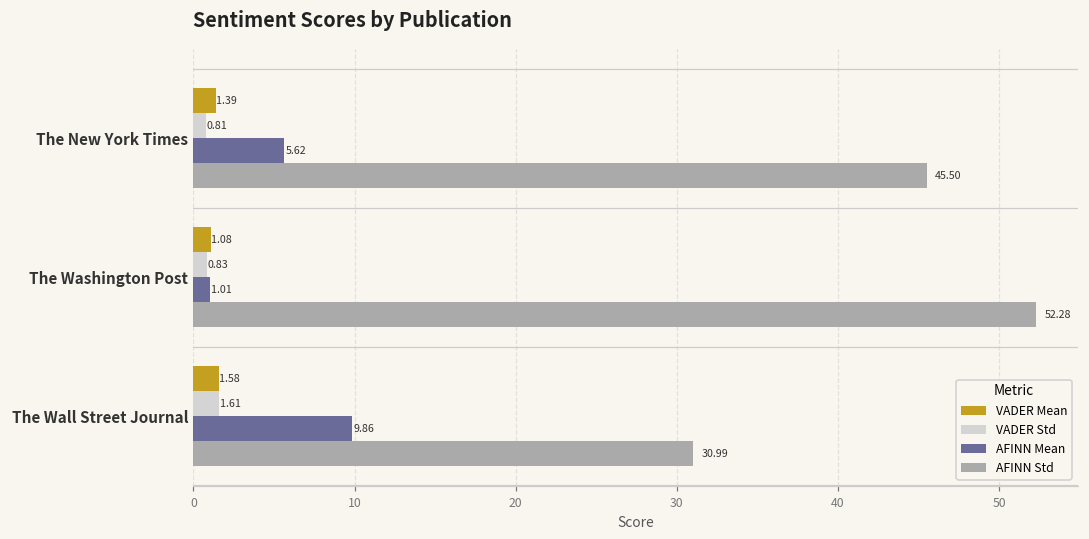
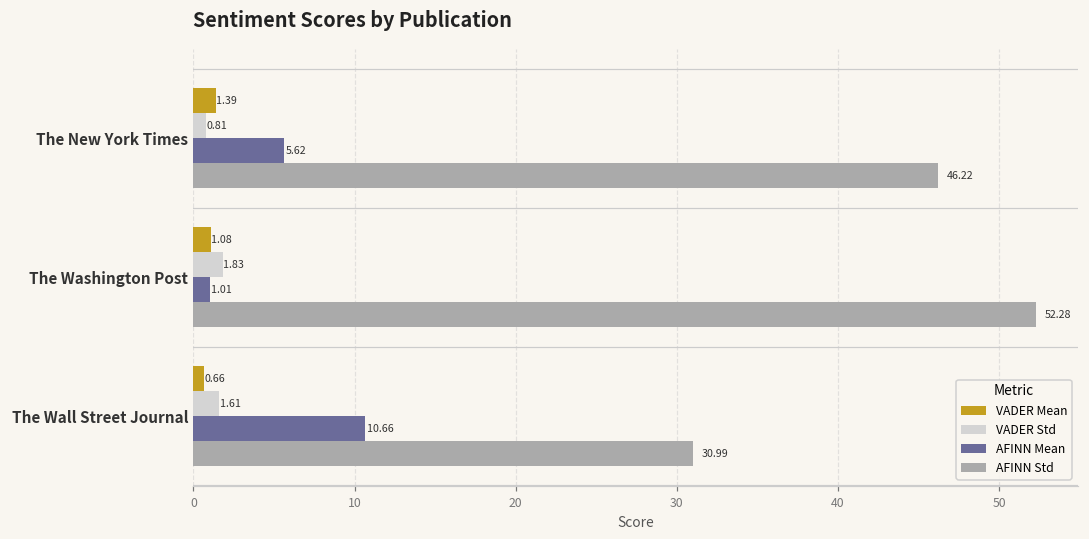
  {
    "VADER Mean": {
      "The New York Times": 1.39,
      "The Washington Post": 1.08,
-     "The Wall Street Journal": 1.58
+     "The Wall Street Journal": 0.66
    },
    "VADER Std": {
      "The New York Times": 0.81,
-     "The Washington Post": 0.83,
+     "The Washington Post": 1.83,
      "The Wall Street Journal": 1.61
    },
    "AFINN Mean": {
      "The New York Times": 5.62,
      "The Washington Post": 1.01,
-     "The Wall Street Journal": 9.86
+     "The Wall Street Journal": 10.66
    },
    "AFINN Std": {
-     "The New York Times": 45.50,
+     "The New York Times": 46.22,
      "The Washington Post": 52.28,
      "The Wall Street Journal": 30.99
    }
  }
